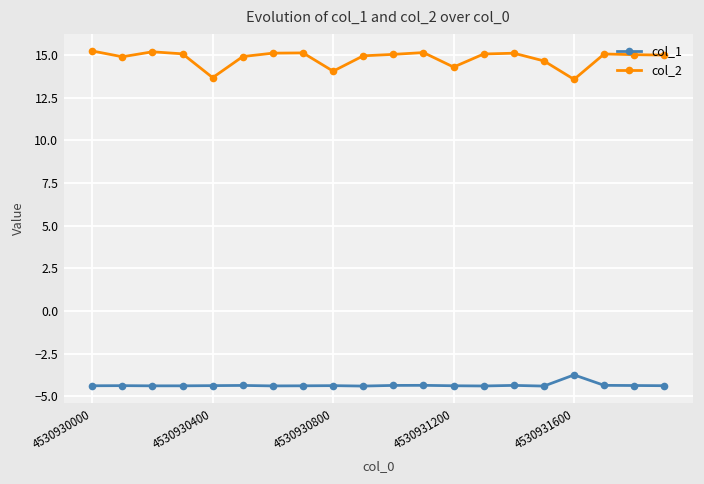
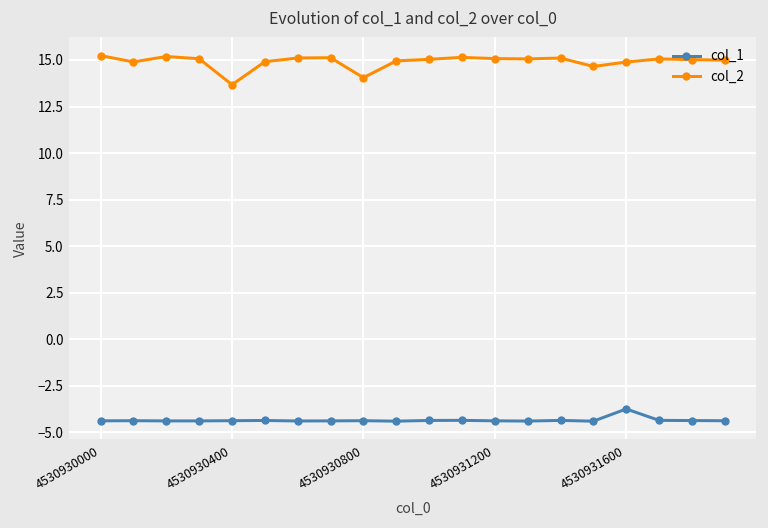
  {
    "col_1": {
      "4530930000": -4.4,
      "4530930400": -4.4,
      "4530930800": -4.4,
      "4530931200": -4.4,
      "4530931600": -3.7
    },
    "col_2": {
      "4530930000": 15.2,
      "4530930400": 13.7,
      "4530930800": 14.0,
-     "4530931200": 14.3,
-     "4530931600": 13.6
+     "4530931200": 15.1,
+     "4530931600": 14.9
    }
  }
